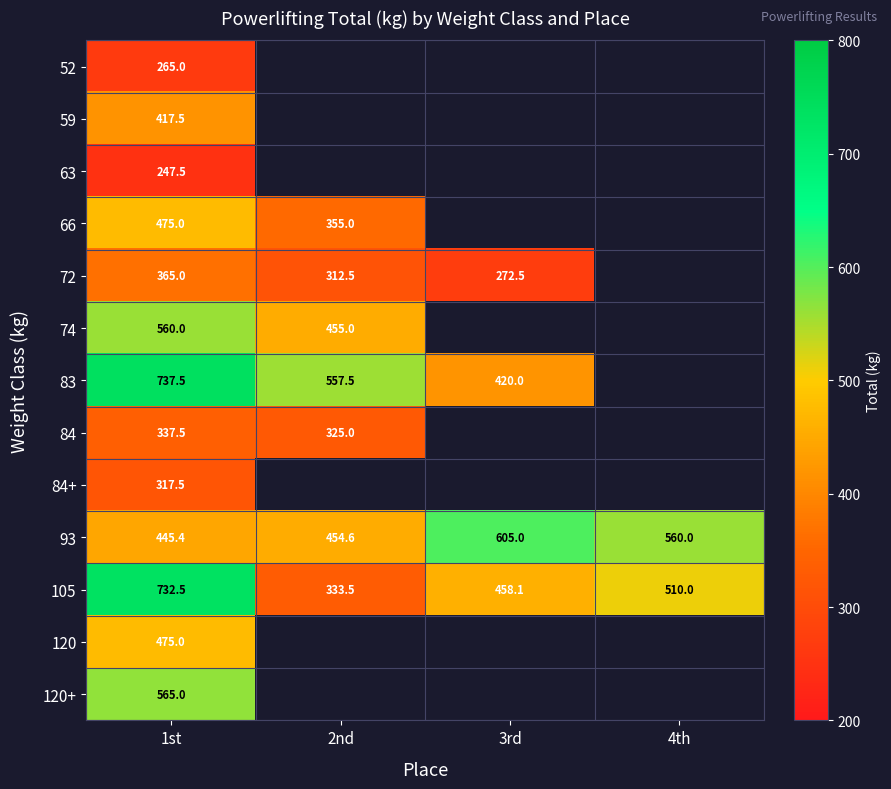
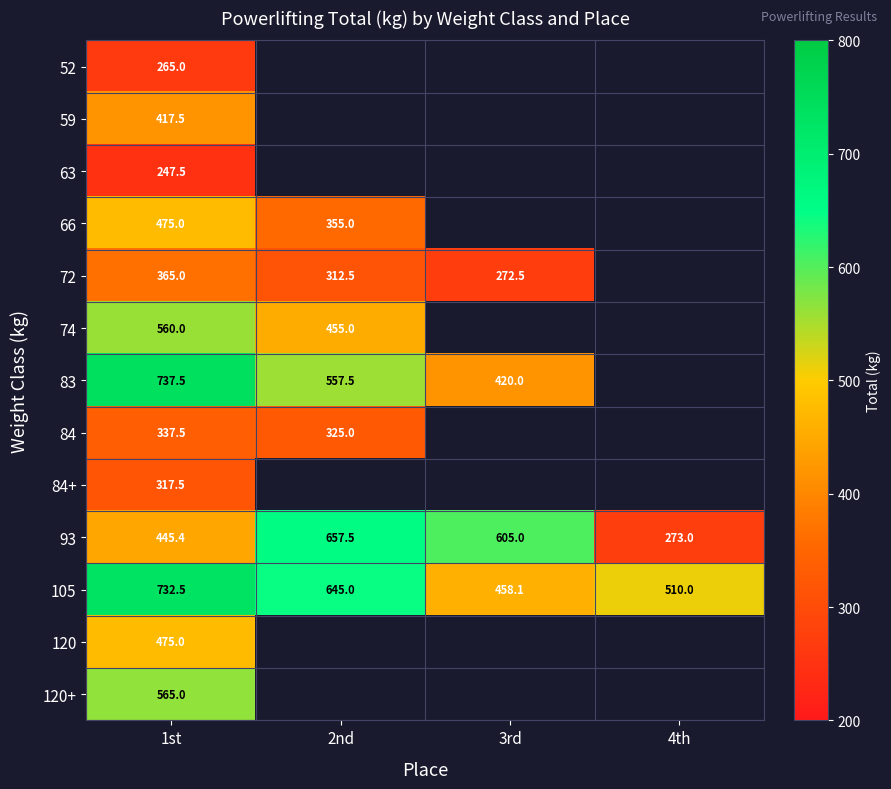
  {
    "52": {
      "1st": 265.0
    },
    "59": {
      "1st": 417.5
    },
    "63": {
      "1st": 247.5
    },
    "66": {
      "1st": 475.0,
      "2nd": 355.0
    },
    "72": {
      "1st": 365.0,
      "2nd": 312.5,
      "3rd": 272.5
    },
    "74": {
      "1st": 560.0,
      "2nd": 455.0
    },
    "83": {
      "1st": 737.5,
      "2nd": 557.5,
      "3rd": 420.0
    },
    "84": {
      "1st": 337.5,
      "2nd": 325.0
    },
    "84+": {
      "1st": 317.5
    },
    "93": {
      "1st": 445.4,
-     "2nd": 454.6,
+     "2nd": 657.5,
      "3rd": 605.0,
-     "4th": 560.0
+     "4th": 273.0
    },
    "105": {
      "1st": 732.5,
-     "2nd": 333.5,
+     "2nd": 645.0,
      "3rd": 458.1,
      "4th": 510.0
    },
    "120": {
      "1st": 475.0
    },
    "120+": {
      "1st": 565.0
    }
  }
